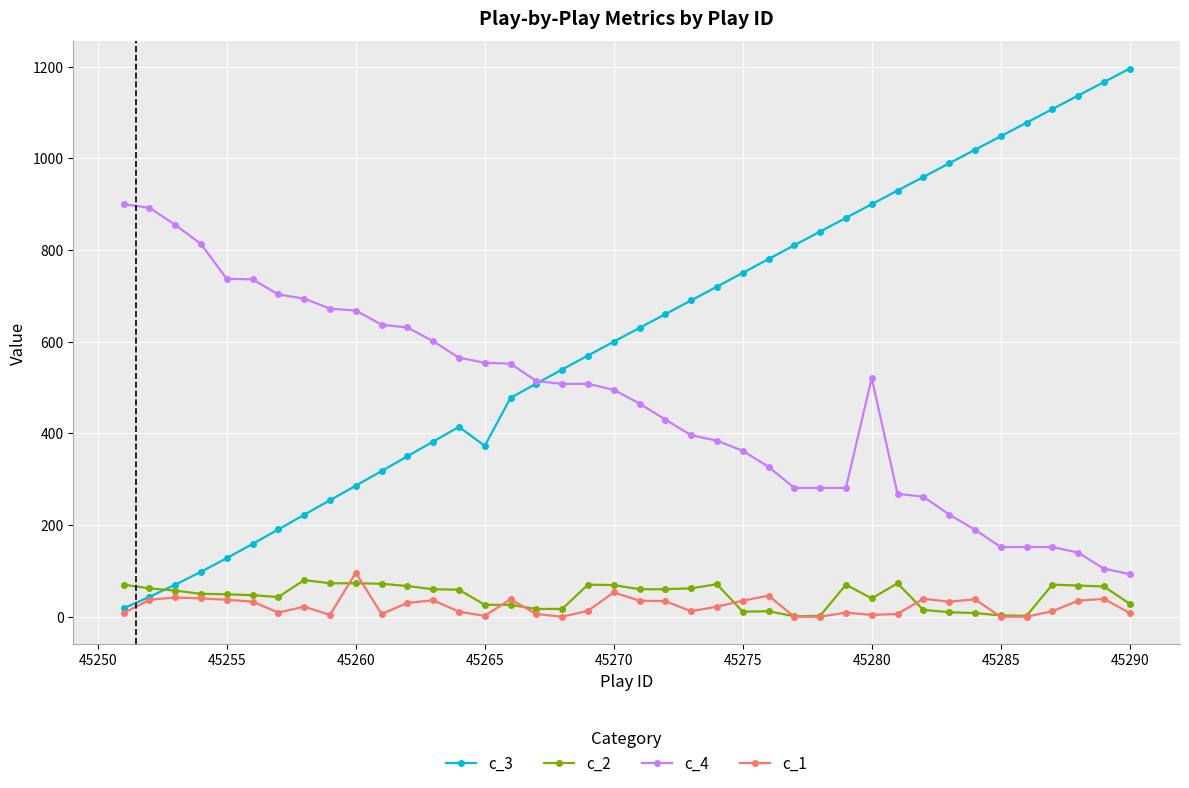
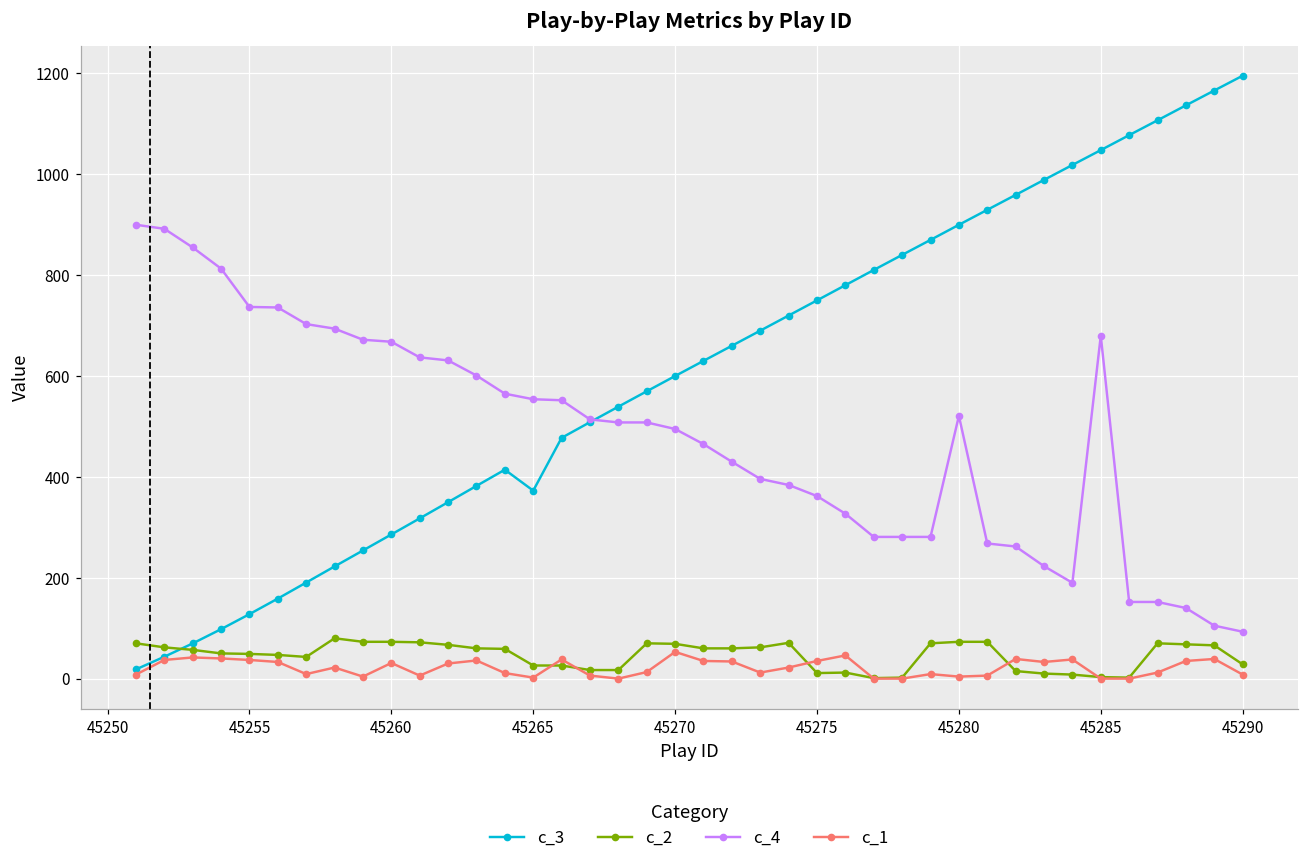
  {
    "c_3": {
      "45255": 130,
      "45260": 290,
      "45265": 370,
      "45270": 600,
      "45275": 750,
      "45280": 900,
      "45285": 1050,
      "45290": 1200
    },
    "c_2": {
      "45255": 50,
      "45260": 70,
      "45265": 30,
      "45270": 70,
      "45275": 10,
-     "45280": 40,
+     "45280": 70,
      "45290": 30
    },
    "c_4": {
      "45255": 740,
      "45260": 670,
      "45265": 550,
      "45270": 500,
      "45275": 360,
      "45280": 520,
-     "45285": 150,
+     "45285": 680,
      "45290": 90
    },
    "c_1": {
      "45255": 40,
-     "45260": 100,
+     "45260": 30,
      "45265": 0,
      "45270": 50,
      "45275": 40,
      "45280": 0,
      "45290": 10
    }
  }
